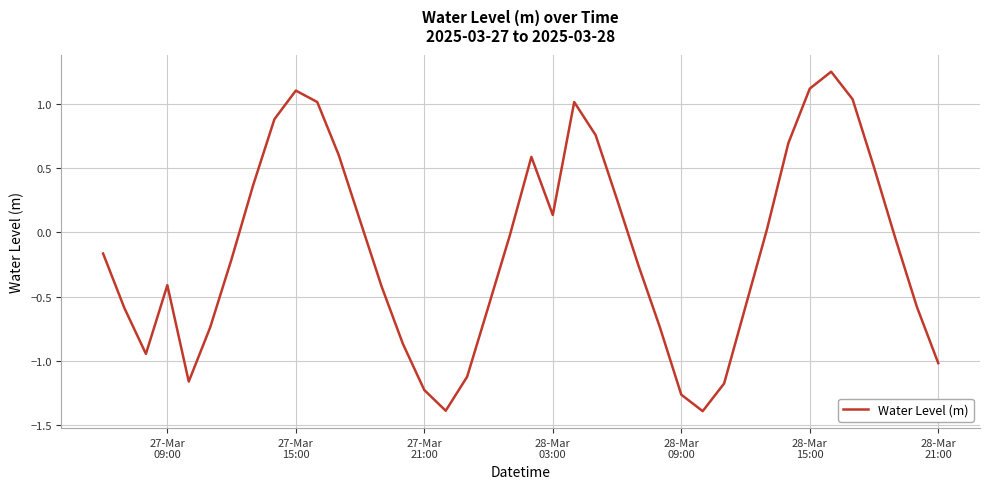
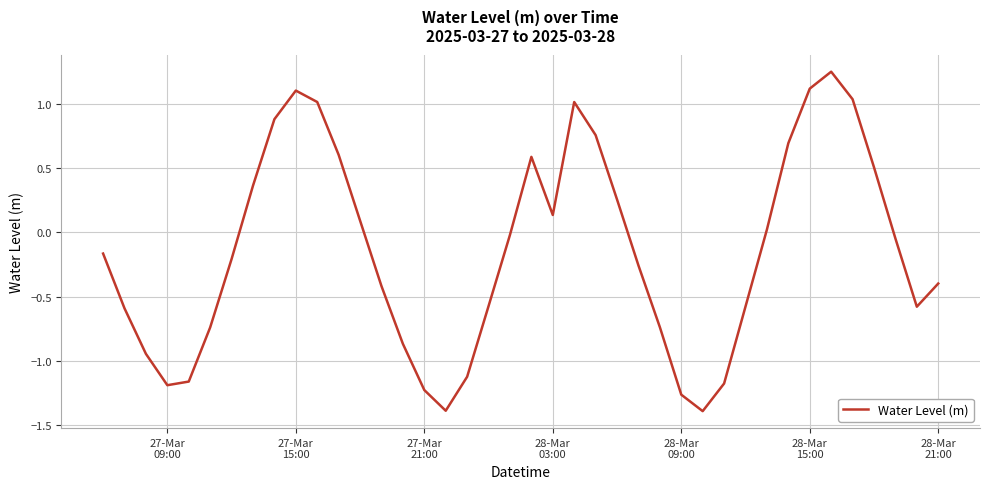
  {
-   "27-Mar 09:00": -0.41,
+   "27-Mar 09:00": -1.19,
    "27-Mar 15:00": 1.11,
    "27-Mar 21:00": -1.23,
    "28-Mar 03:00": 0.14,
    "28-Mar 09:00": -1.26,
    "28-Mar 15:00": 1.12,
-   "28-Mar 21:00": -1.02
+   "28-Mar 21:00": -0.40
  }
